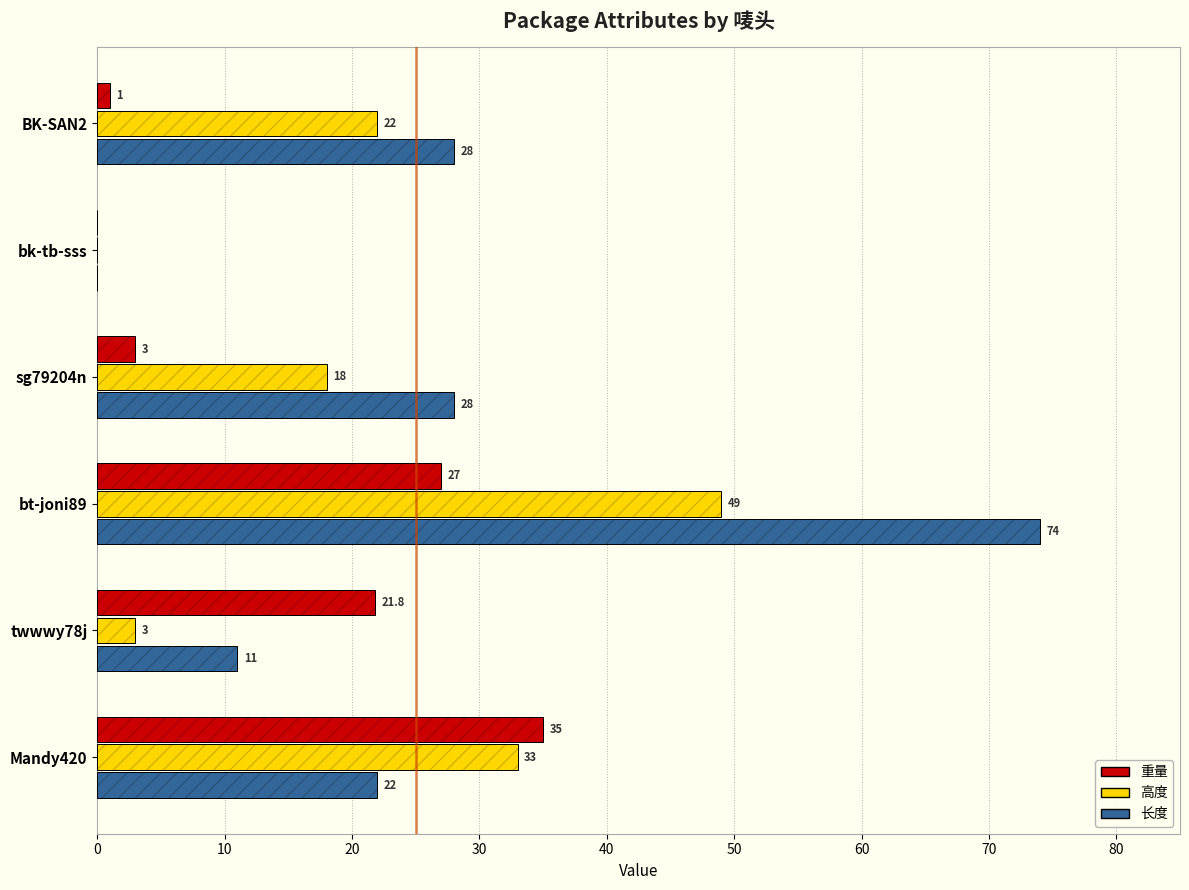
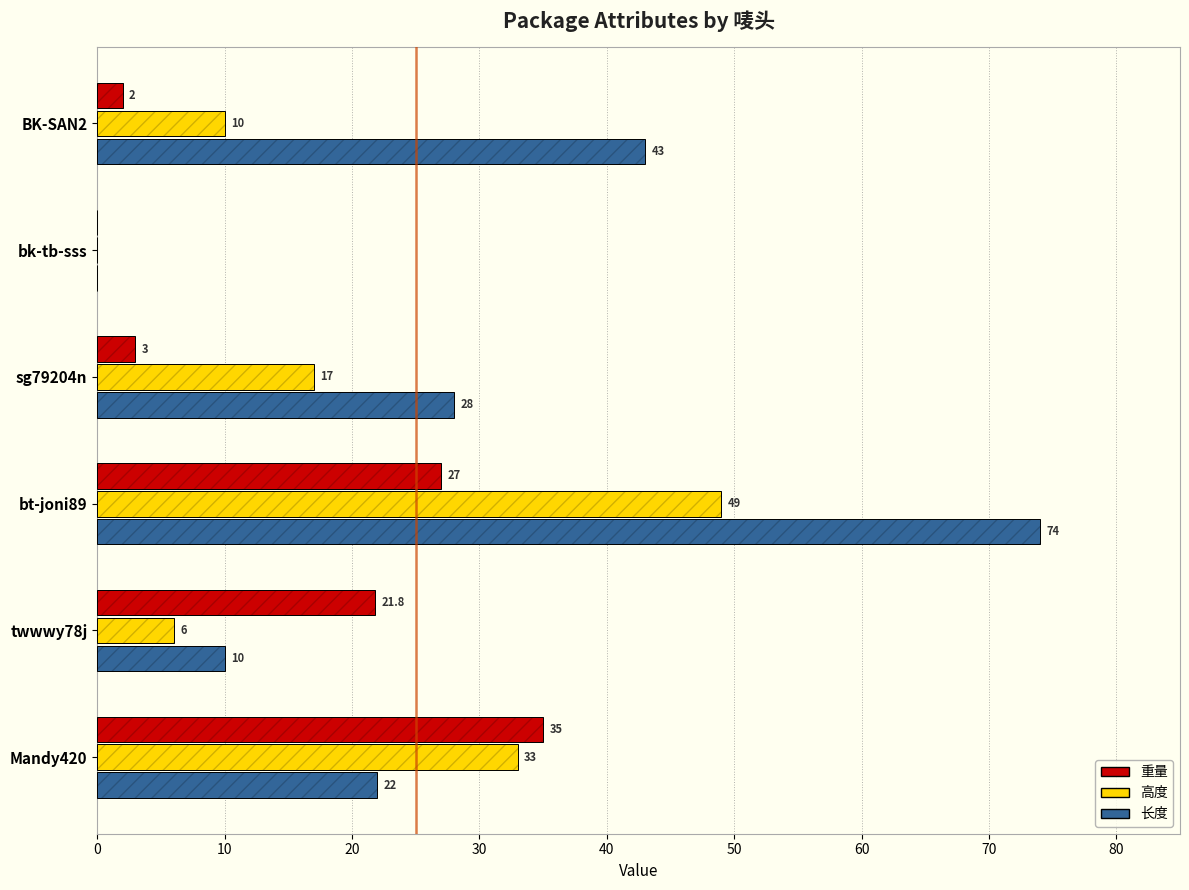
  {
    "重量": {
-     "BK-SAN2": 1,
+     "BK-SAN2": 2,
      "sg79204n": 3,
      "bt-joni89": 27,
      "twwwy78j": 21.8,
      "Mandy420": 35
    },
    "高度": {
-     "BK-SAN2": 22,
-     "sg79204n": 18,
+     "BK-SAN2": 10,
+     "sg79204n": 17,
      "bt-joni89": 49,
-     "twwwy78j": 3,
+     "twwwy78j": 6,
      "Mandy420": 33
    },
    "长度": {
-     "BK-SAN2": 28,
+     "BK-SAN2": 43,
      "sg79204n": 28,
      "bt-joni89": 74,
-     "twwwy78j": 11,
+     "twwwy78j": 10,
      "Mandy420": 22
    }
  }
